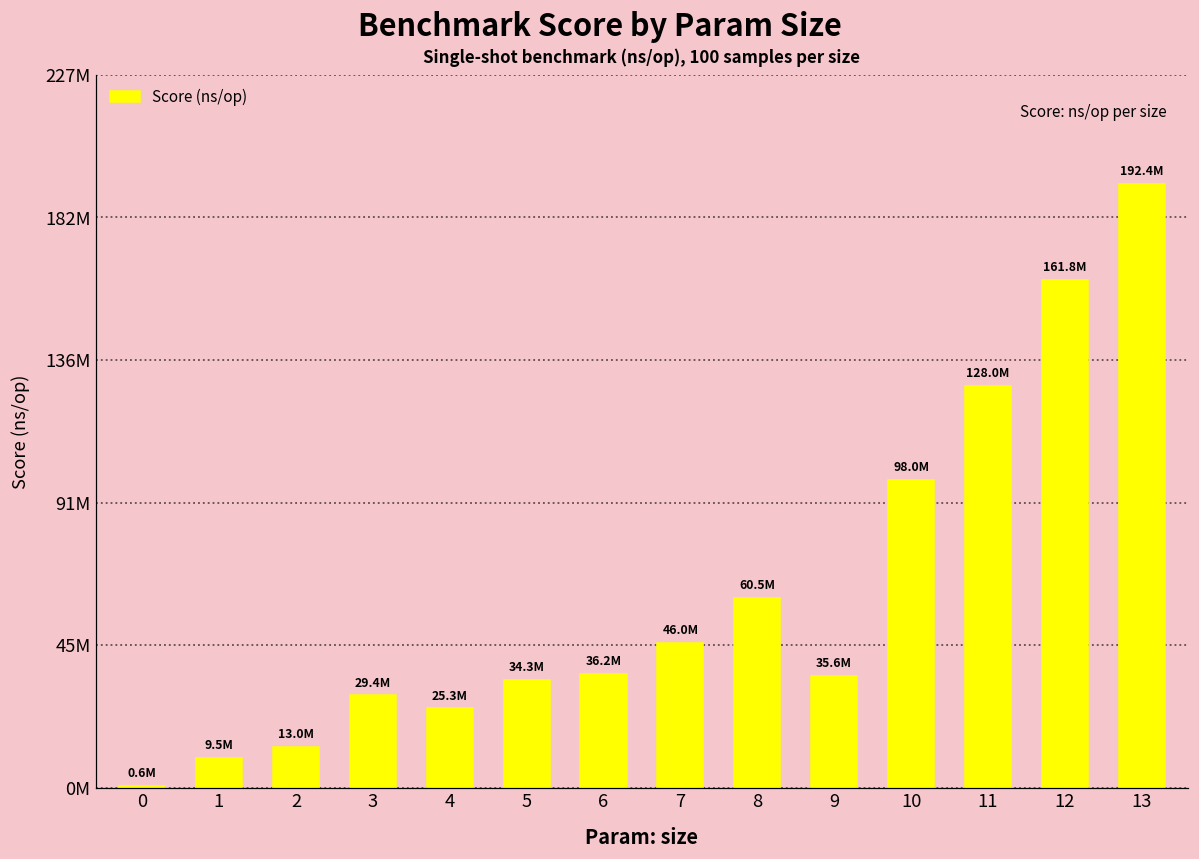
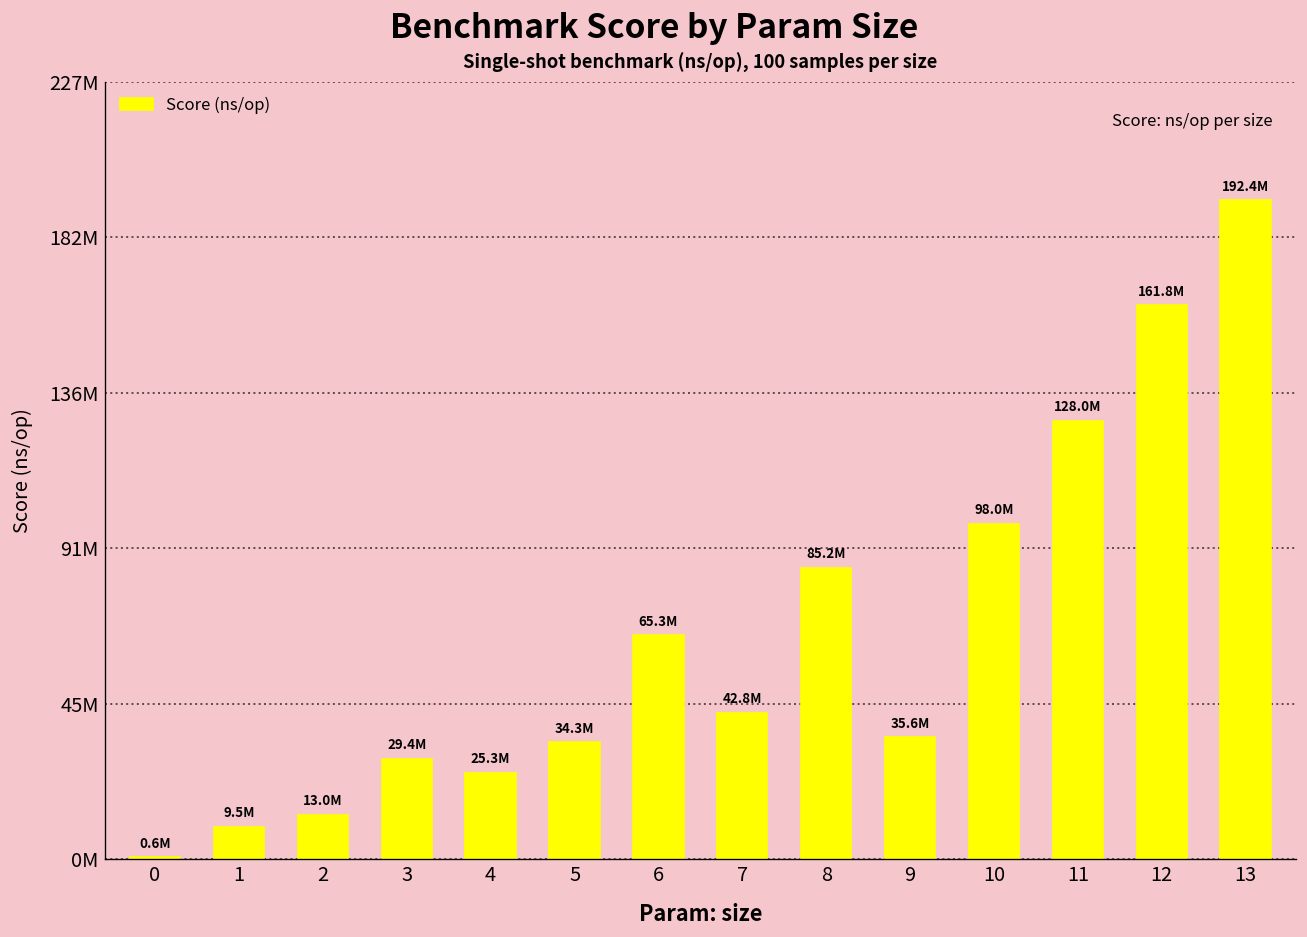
  {
    "0": "0.6M",
    "1": "9.5M",
    "2": "13.0M",
    "3": "29.4M",
    "4": "25.3M",
    "5": "34.3M",
-   "6": "36.2M",
-   "7": "46.0M",
-   "8": "60.5M",
+   "6": "65.3M",
+   "7": "42.8M",
+   "8": "85.2M",
    "9": "35.6M",
    "10": "98.0M",
    "11": "128.0M",
    "12": "161.8M",
    "13": "192.4M"
  }
